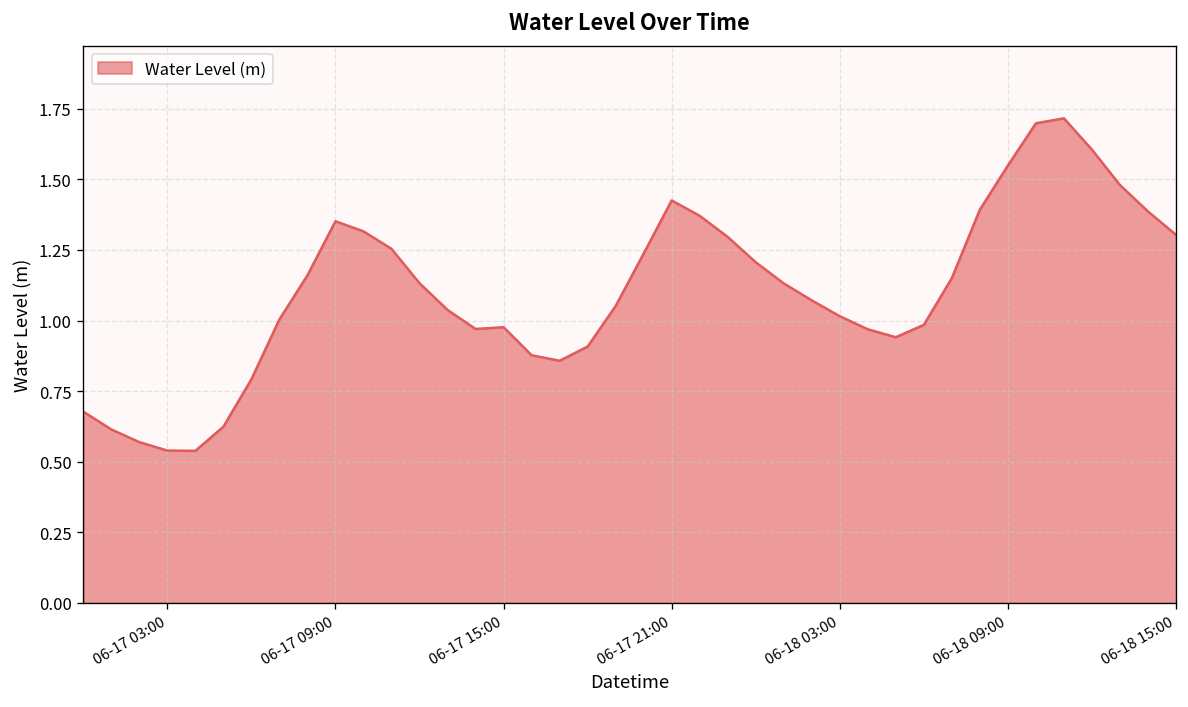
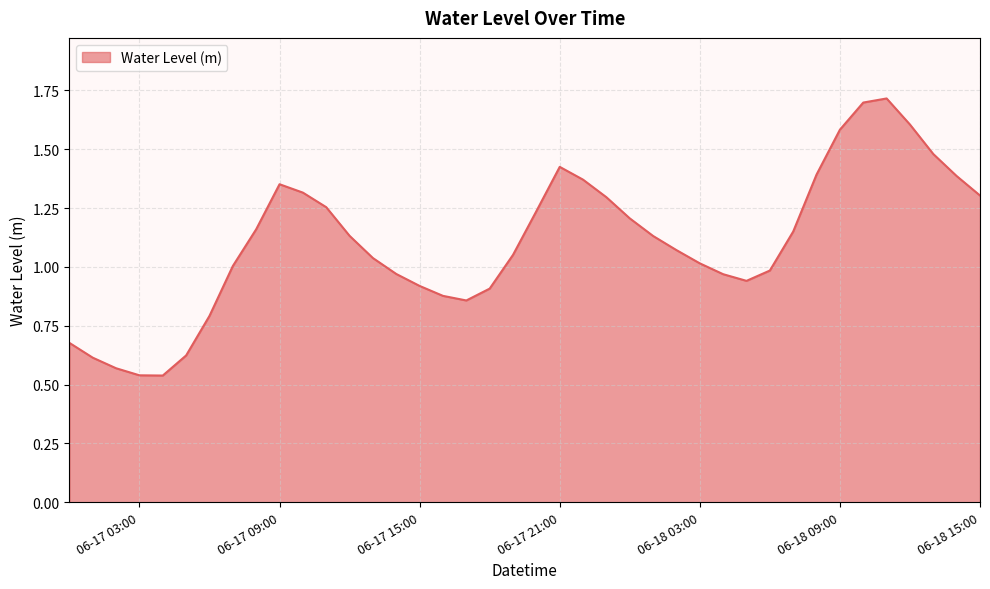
  {
    "06-17 03:00": 0.54,
    "06-17 09:00": 1.35,
-   "06-17 15:00": 0.98,
+   "06-17 15:00": 0.92,
    "06-17 21:00": 1.43,
    "06-18 03:00": 1.02,
-   "06-18 09:00": 1.55,
+   "06-18 09:00": 1.58,
    "06-18 15:00": 1.30
  }
